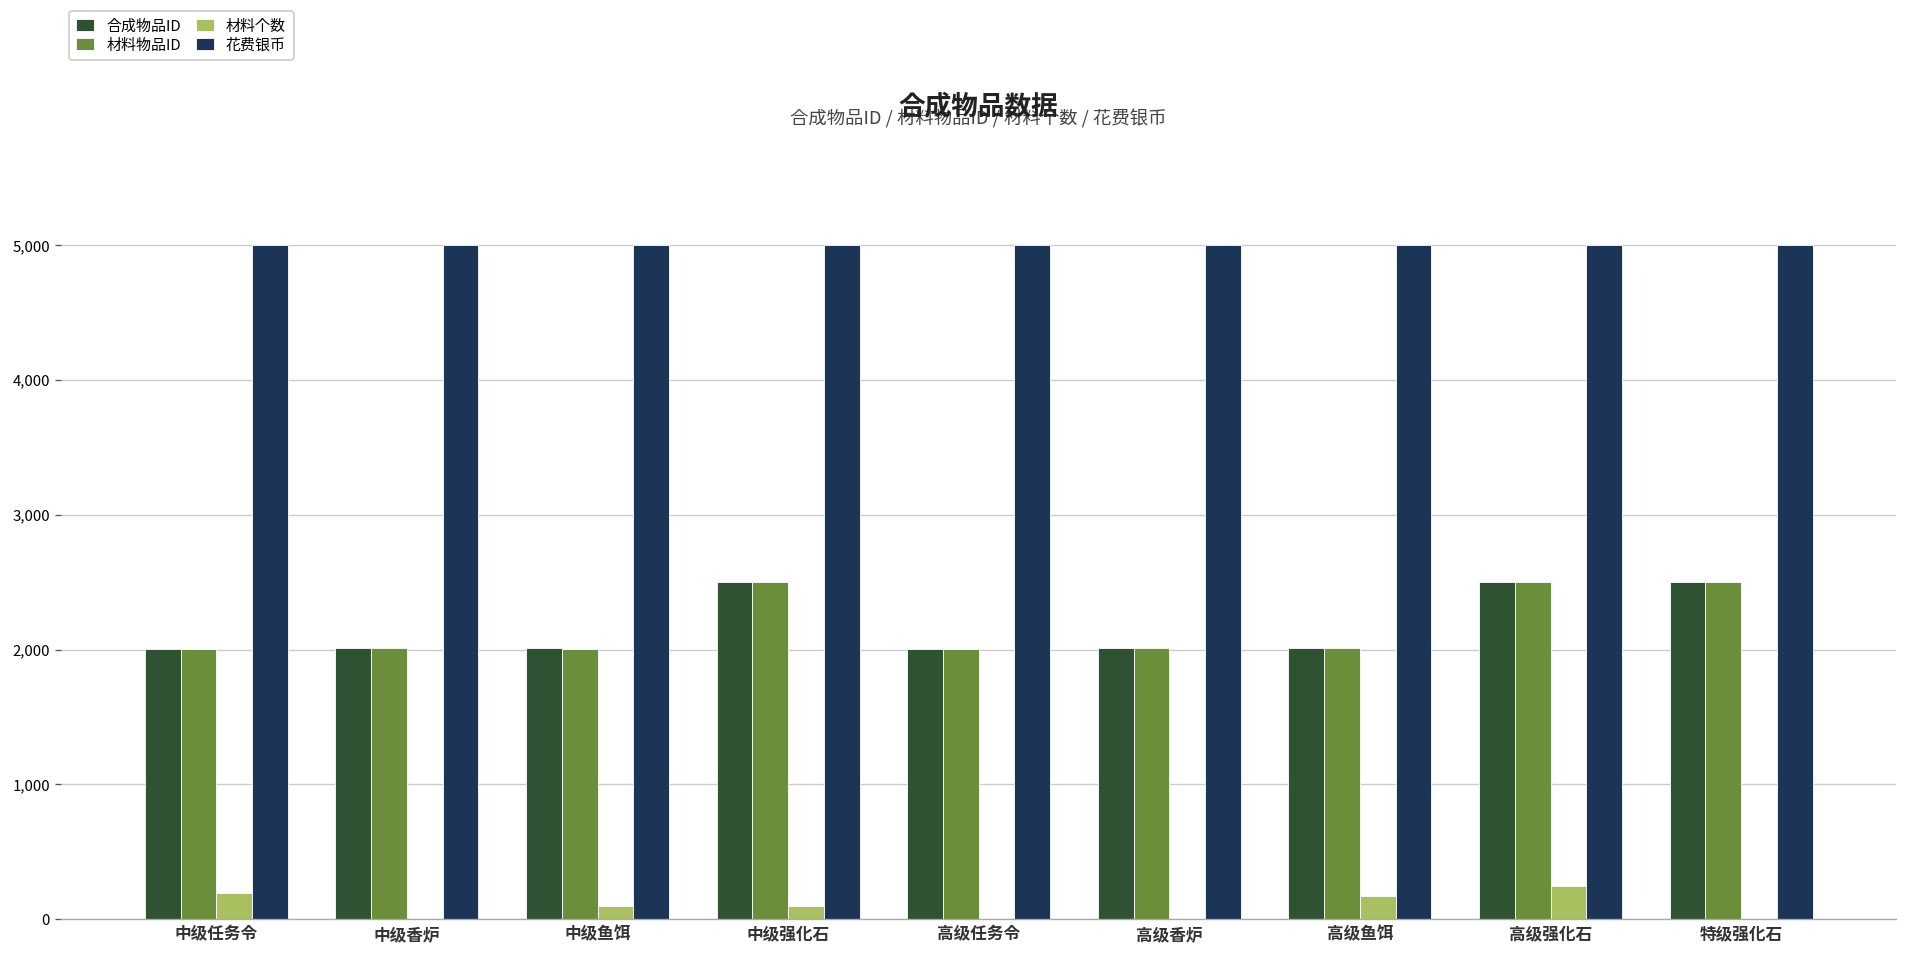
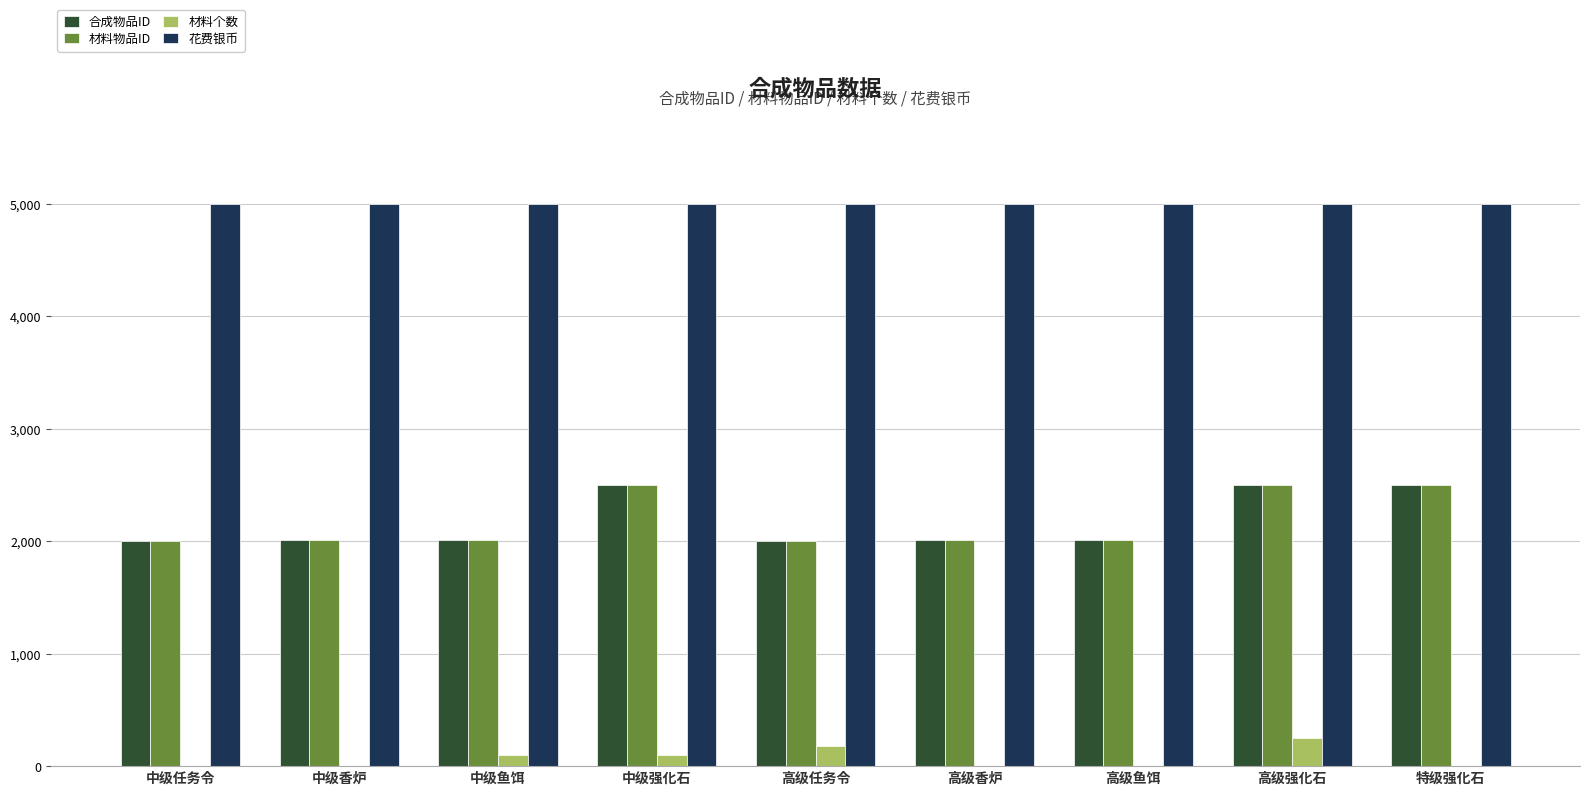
  {
    "材料物品ID": {
      "中级任务令": "2,000",
      "中级香炉": "2,010",
      "中级鱼饵": "2,010",
      "中级强化石": "2,500",
      "高级任务令": "2,010",
      "高级香炉": "2,010",
      "高级鱼饵": "2,010",
      "高级强化石": "2,500",
      "特级强化石": "2,500"
    },
    "材料个数": {
-     "中级任务令": "190",
+     "中级任务令": "0",
      "中级鱼饵": "100",
      "中级强化石": "100",
-     "高级任务令": "0",
-     "高级鱼饵": "170",
+     "高级任务令": "180",
+     "高级鱼饵": "0",
      "高级强化石": "250"
    }
  }
